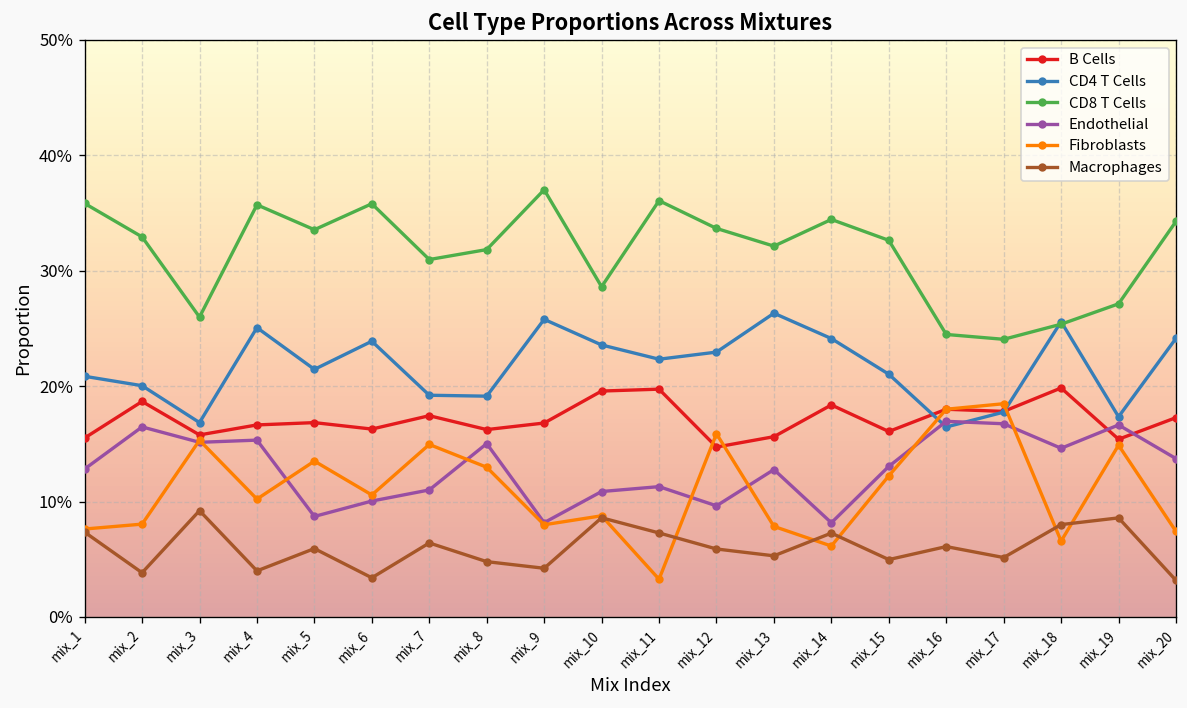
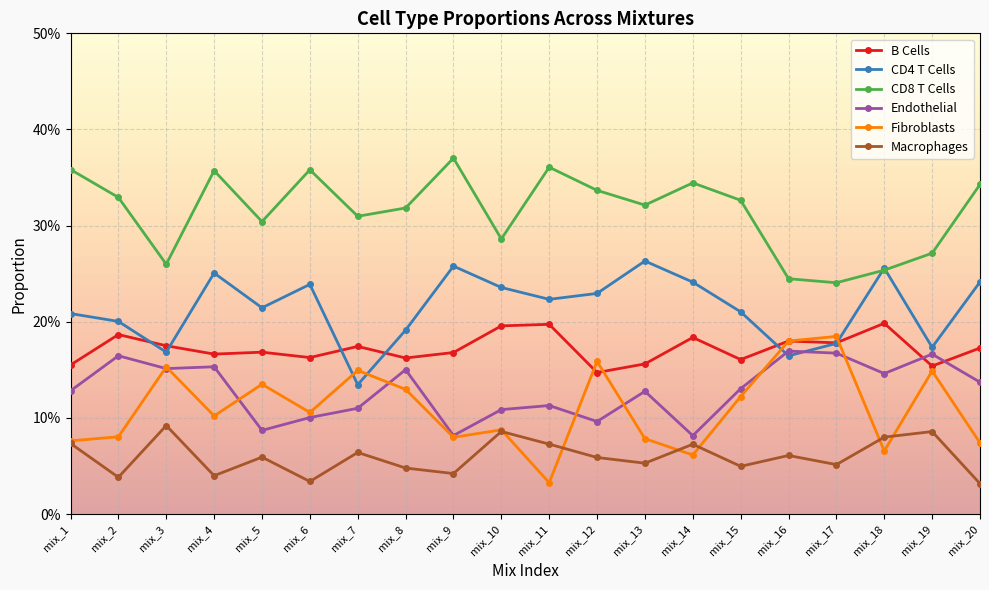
  {
    "B Cells": {
      "mix_1": "16%",
      "mix_2": "19%",
-     "mix_3": "16%",
+     "mix_3": "18%",
      "mix_4": "17%",
      "mix_5": "17%",
      "mix_6": "16%",
      "mix_7": "17%",
      "mix_8": "16%",
      "mix_9": "17%",
      "mix_10": "20%",
      "mix_11": "20%",
      "mix_12": "15%",
      "mix_13": "16%",
      "mix_14": "18%",
      "mix_15": "16%",
      "mix_18": "20%",
      "mix_19": "15%",
      "mix_20": "17%"
    },
    "CD4 T Cells": {
      "mix_1": "21%",
      "mix_2": "20%",
      "mix_3": "17%",
      "mix_4": "25%",
      "mix_5": "21%",
      "mix_6": "24%",
-     "mix_7": "19%",
+     "mix_7": "13%",
      "mix_8": "19%",
      "mix_9": "26%",
      "mix_10": "24%",
      "mix_11": "22%",
      "mix_12": "23%",
      "mix_13": "26%",
      "mix_14": "24%",
      "mix_15": "21%",
      "mix_16": "16%",
      "mix_19": "17%",
      "mix_20": "24%"
    },
    "CD8 T Cells": {
      "mix_1": "36%",
      "mix_2": "33%",
      "mix_3": "26%",
      "mix_4": "36%",
-     "mix_5": "34%",
+     "mix_5": "30%",
      "mix_6": "36%",
      "mix_7": "31%",
      "mix_8": "32%",
      "mix_9": "37%",
      "mix_10": "29%",
      "mix_11": "36%",
      "mix_12": "34%",
      "mix_13": "32%",
      "mix_14": "34%",
      "mix_15": "33%",
      "mix_16": "24%",
      "mix_17": "24%",
      "mix_19": "27%",
      "mix_20": "34%"
    },
    "Endothelial": {
      "mix_1": "13%",
      "mix_2": "16%",
      "mix_4": "15%",
      "mix_5": "9%",
      "mix_6": "10%",
      "mix_7": "11%",
      "mix_8": "15%",
      "mix_10": "11%",
      "mix_11": "11%",
      "mix_12": "10%",
      "mix_13": "13%",
      "mix_14": "8%",
      "mix_15": "13%",
      "mix_16": "17%",
      "mix_17": "17%",
      "mix_18": "15%",
      "mix_19": "17%",
      "mix_20": "14%"
    },
    "Fibroblasts": {
      "mix_1": "8%",
      "mix_2": "8%",
      "mix_4": "10%",
      "mix_5": "14%",
      "mix_6": "11%",
      "mix_7": "15%",
      "mix_8": "13%",
      "mix_11": "3%",
      "mix_12": "16%",
      "mix_13": "8%",
      "mix_14": "6%",
      "mix_15": "12%",
      "mix_17": "18%",
      "mix_18": "7%",
      "mix_19": "15%",
      "mix_20": "7%"
    },
    "Macrophages": {
      "mix_1": "7%",
      "mix_2": "4%",
      "mix_3": "9%",
      "mix_4": "4%",
      "mix_5": "6%",
      "mix_6": "3%",
      "mix_7": "6%",
      "mix_8": "5%",
      "mix_9": "4%",
      "mix_11": "7%",
      "mix_12": "6%",
      "mix_13": "5%",
      "mix_14": "7%",
      "mix_15": "5%",
      "mix_16": "6%",
      "mix_17": "5%",
      "mix_18": "8%",
      "mix_19": "9%",
      "mix_20": "3%"
    }
  }
